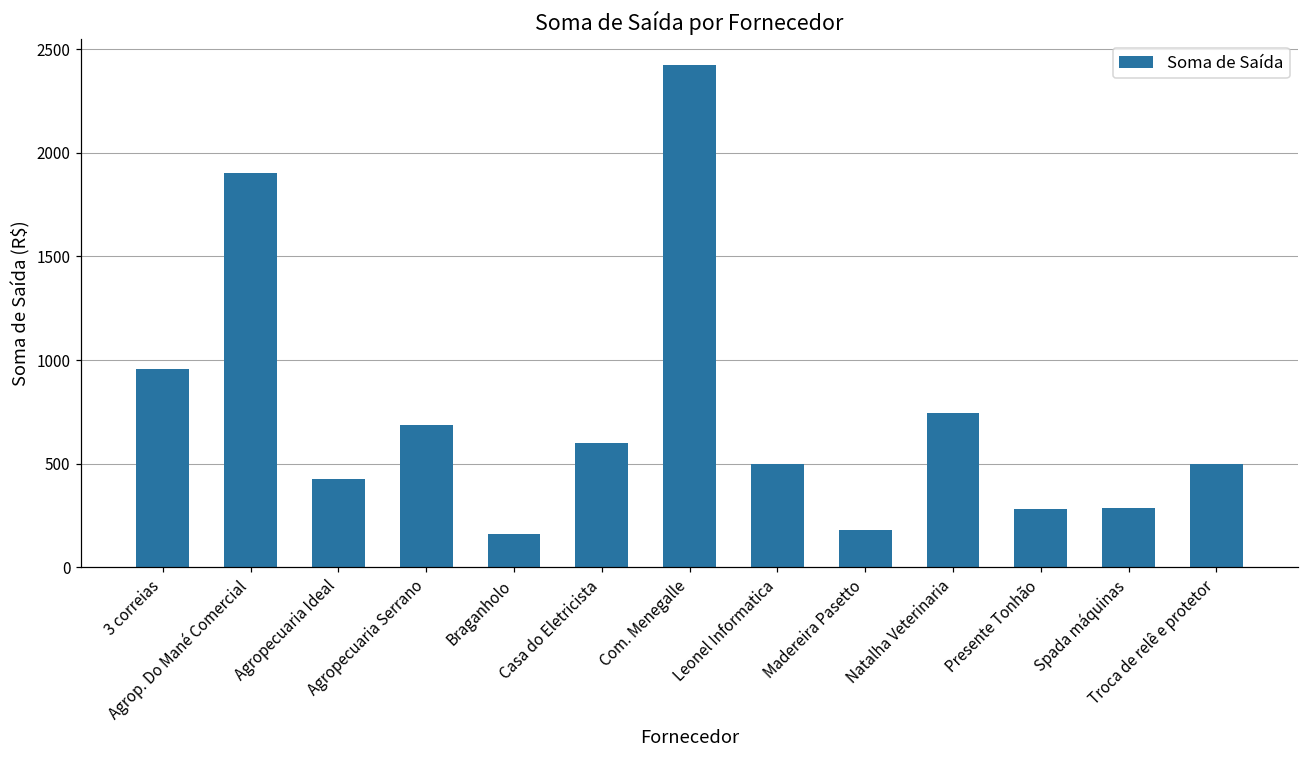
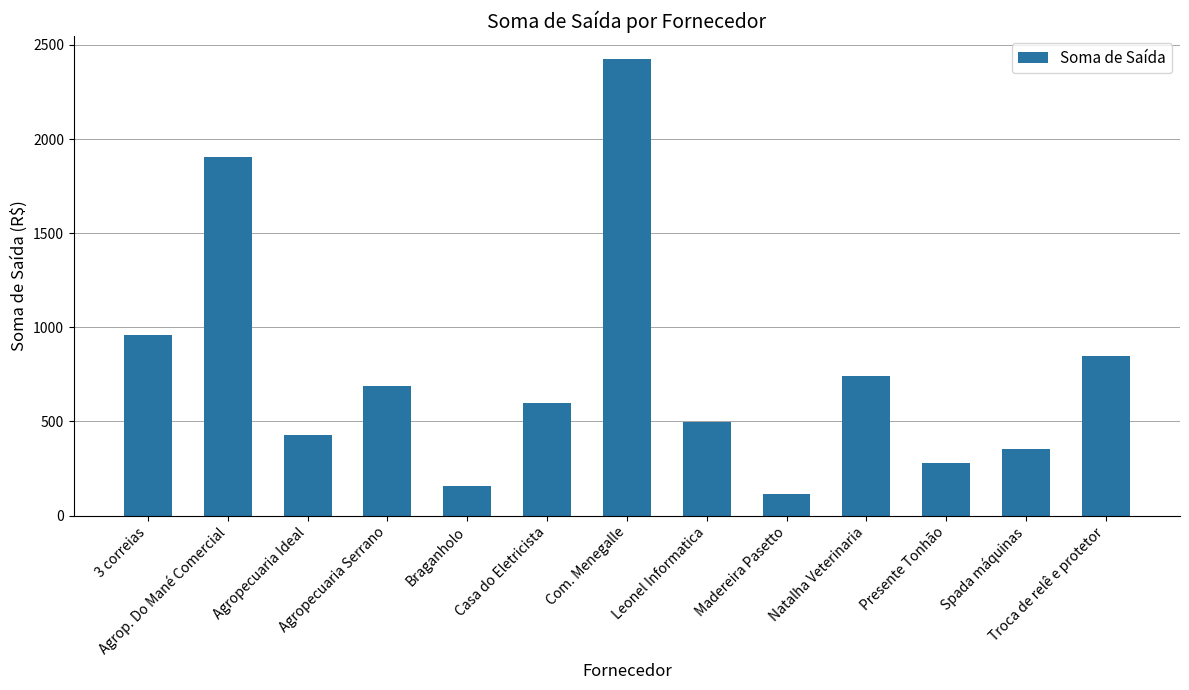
  {
    "3 correias": 960,
    "Agrop. Do Mané Comercial": 1910,
    "Agropecuaria Ideal": 430,
    "Agropecuaria Serrano": 690,
    "Braganholo": 160,
    "Casa do Eletricista": 600,
    "Com. Menegalle": 2430,
    "Leonel Informatica": 500,
-   "Madereira Pasetto": 180,
+   "Madereira Pasetto": 120,
    "Natalha Veterinaria": 740,
    "Presente Tonhão": 280,
-   "Spada máquinas": 280,
-   "Troca de relê e protetor": 500
+   "Spada máquinas": 360,
+   "Troca de relê e protetor": 850
  }
